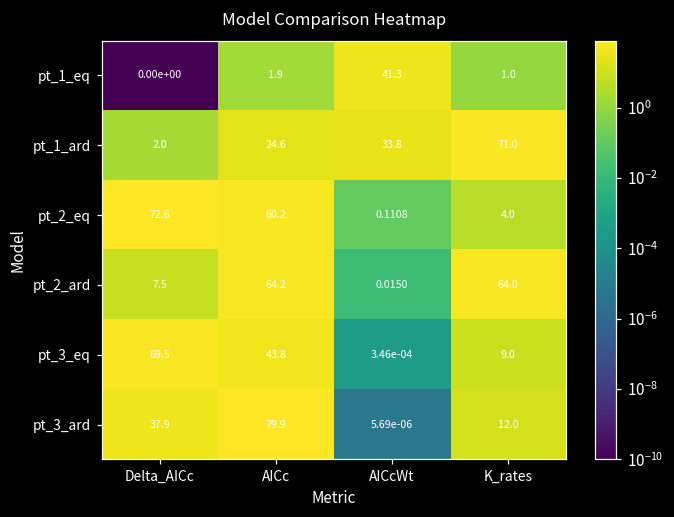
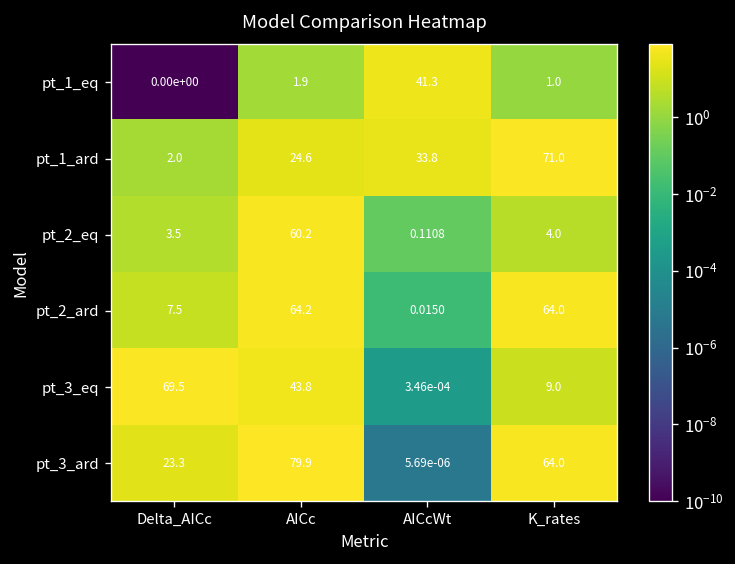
  {
    "pt_1_eq": {
      "Delta_AICc": "0.00e+00",
      "AICc": "1.9",
      "AICcWt": "41.3",
      "K_rates": "1.0"
    },
    "pt_1_ard": {
      "Delta_AICc": "2.0",
      "AICc": "24.6",
      "AICcWt": "33.8",
      "K_rates": "71.0"
    },
    "pt_2_eq": {
-     "Delta_AICc": "72.6",
+     "Delta_AICc": "3.5",
      "AICc": "60.2",
      "AICcWt": "0.1108",
      "K_rates": "4.0"
    },
    "pt_2_ard": {
      "Delta_AICc": "7.5",
      "AICc": "64.2",
      "AICcWt": "0.0150",
      "K_rates": "64.0"
    },
    "pt_3_eq": {
      "Delta_AICc": "69.5",
      "AICc": "43.8",
      "AICcWt": "3.46e-04",
      "K_rates": "9.0"
    },
    "pt_3_ard": {
-     "Delta_AICc": "37.9",
+     "Delta_AICc": "23.3",
      "AICc": "79.9",
      "AICcWt": "5.69e-06",
-     "K_rates": "12.0"
+     "K_rates": "64.0"
    }
  }
